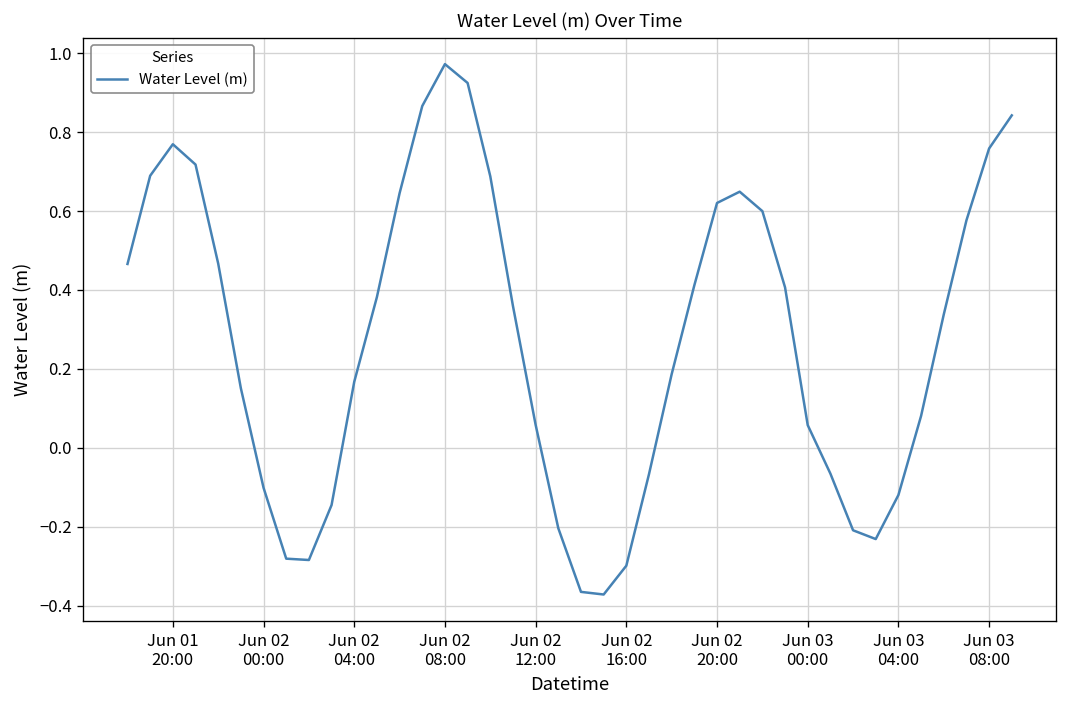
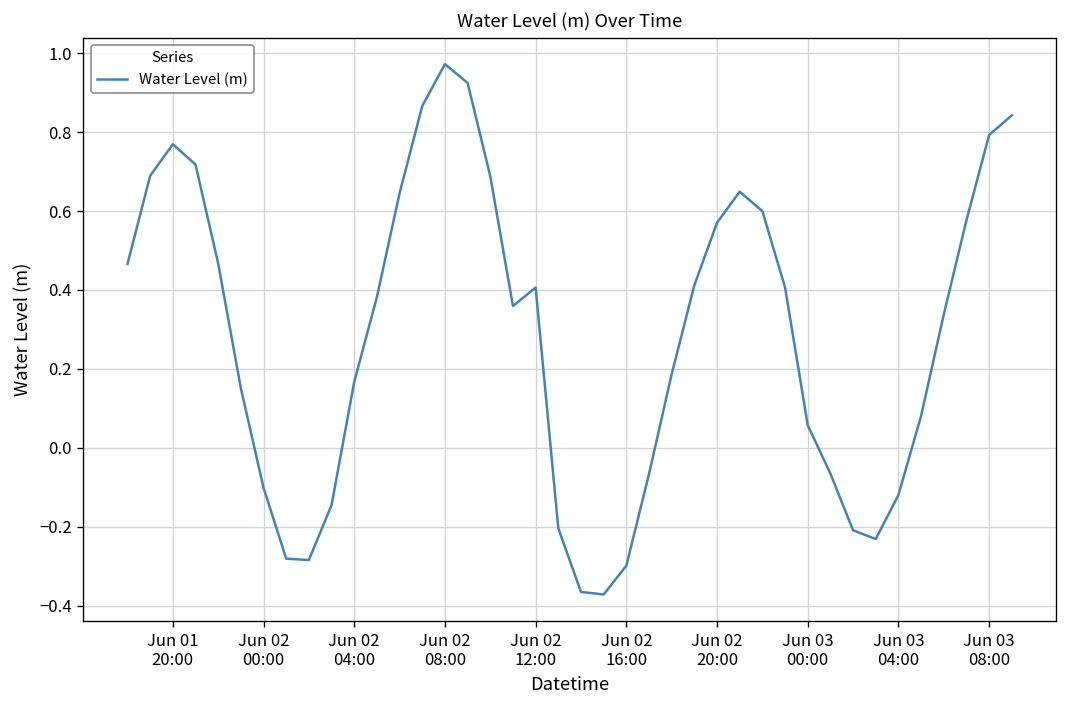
  {
    "Jun 01 20:00": 0.77,
    "Jun 02 00:00": -0.10,
    "Jun 02 04:00": 0.17,
    "Jun 02 08:00": 0.97,
-   "Jun 02 12:00": 0.06,
+   "Jun 02 12:00": 0.41,
    "Jun 02 16:00": -0.30,
-   "Jun 02 20:00": 0.62,
+   "Jun 02 20:00": 0.57,
    "Jun 03 00:00": 0.06,
    "Jun 03 04:00": -0.12,
-   "Jun 03 08:00": 0.76
+   "Jun 03 08:00": 0.79
  }
